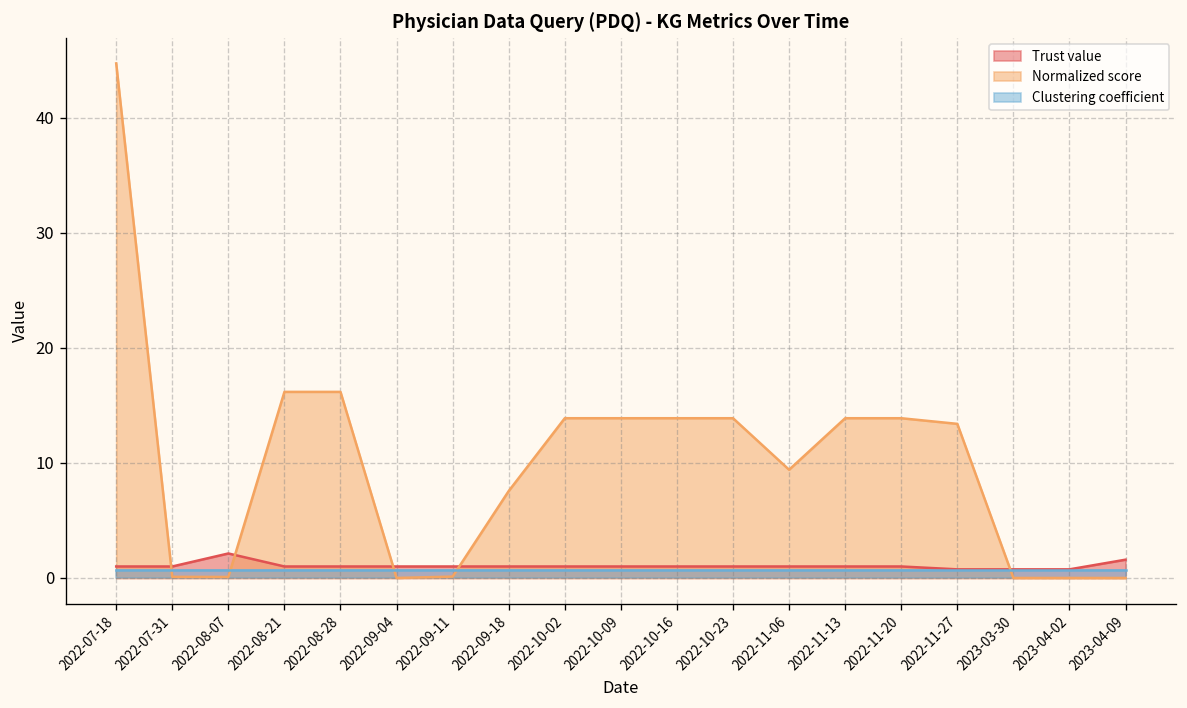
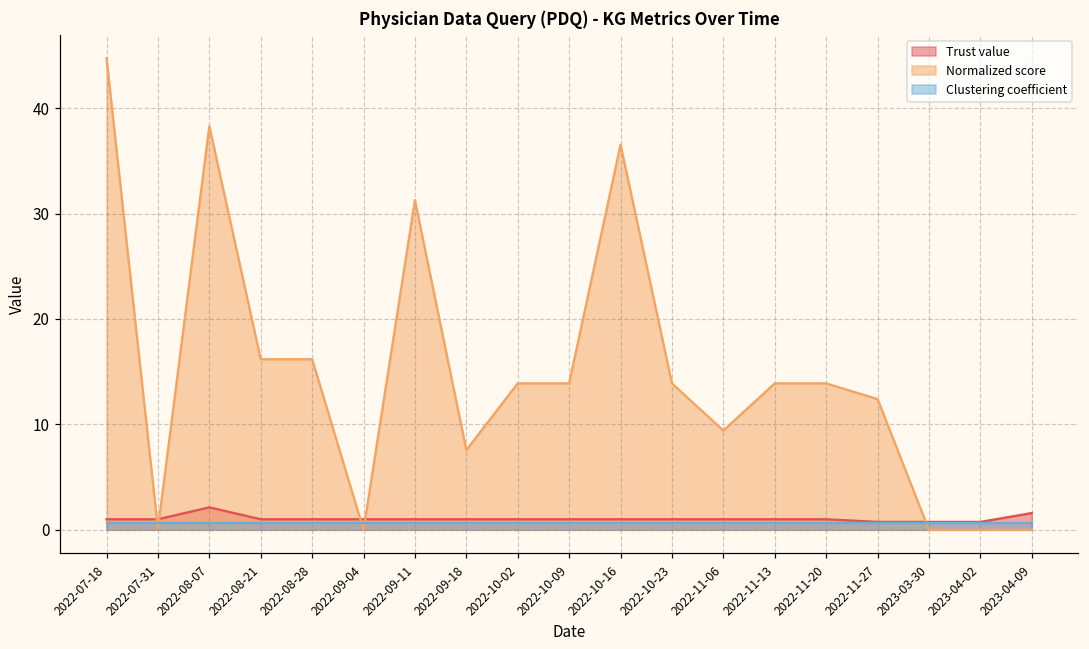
  {
    "Trust value": {
      "2022-07-18": 1,
      "2022-07-31": 1,
      "2022-08-07": 2,
      "2022-08-21": 1,
      "2022-08-28": 1,
      "2022-09-04": 1,
      "2022-09-11": 1,
      "2022-09-18": 1,
      "2022-10-02": 1,
      "2022-10-09": 1,
      "2022-10-16": 1,
      "2022-10-23": 1,
      "2022-11-06": 1,
      "2022-11-13": 1,
      "2022-11-20": 1,
      "2023-04-09": 2
    },
    "Normalized score": {
      "2022-07-18": 45,
      "2022-07-31": 0,
-     "2022-08-07": 0,
+     "2022-08-07": 38,
      "2022-08-21": 16,
      "2022-08-28": 16,
      "2022-09-04": 0,
-     "2022-09-11": 0,
+     "2022-09-11": 31,
      "2022-09-18": 8,
      "2022-10-02": 14,
      "2022-10-09": 14,
-     "2022-10-16": 14,
+     "2022-10-16": 37,
      "2022-10-23": 14,
      "2022-11-06": 9,
      "2022-11-13": 14,
      "2022-11-20": 14,
-     "2022-11-27": 13,
+     "2022-11-27": 12,
      "2023-03-30": 0,
      "2023-04-02": 0,
      "2023-04-09": 0
    },
    "Clustering coefficient": {
      "2022-07-18": 1,
      "2022-07-31": 1,
      "2022-08-07": 1,
      "2022-08-21": 1,
      "2022-08-28": 1,
      "2022-09-04": 1,
      "2022-09-11": 1,
      "2022-09-18": 1,
      "2022-10-02": 1,
      "2022-10-09": 1,
      "2022-10-16": 1,
      "2022-10-23": 1,
      "2022-11-06": 1,
      "2022-11-13": 1,
      "2022-11-20": 1,
      "2023-04-09": 1
    }
  }
